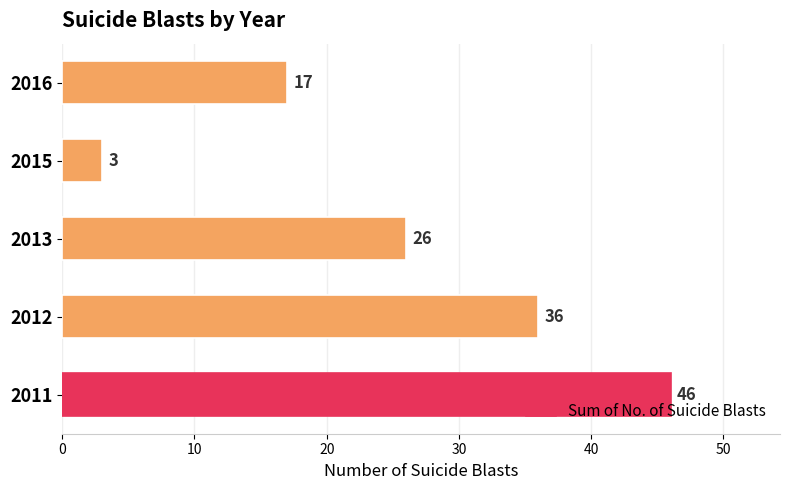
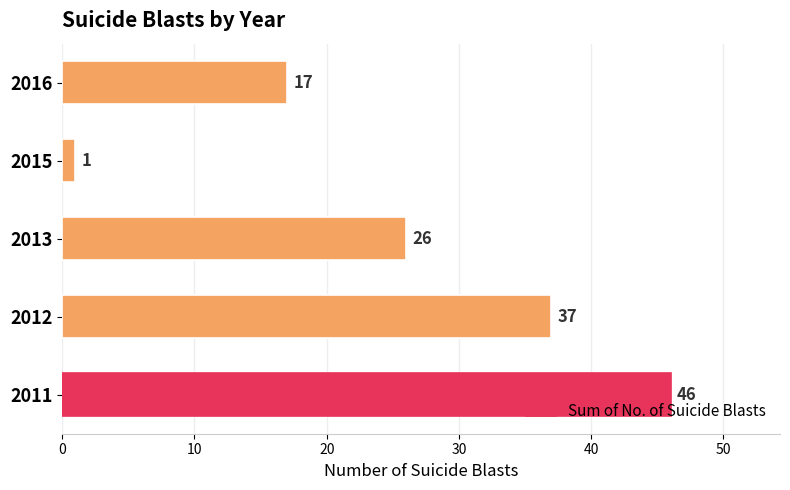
  {
    "2016": 17,
-   "2015": 3,
+   "2015": 1,
    "2013": 26,
-   "2012": 36,
+   "2012": 37,
    "2011": 46
  }
